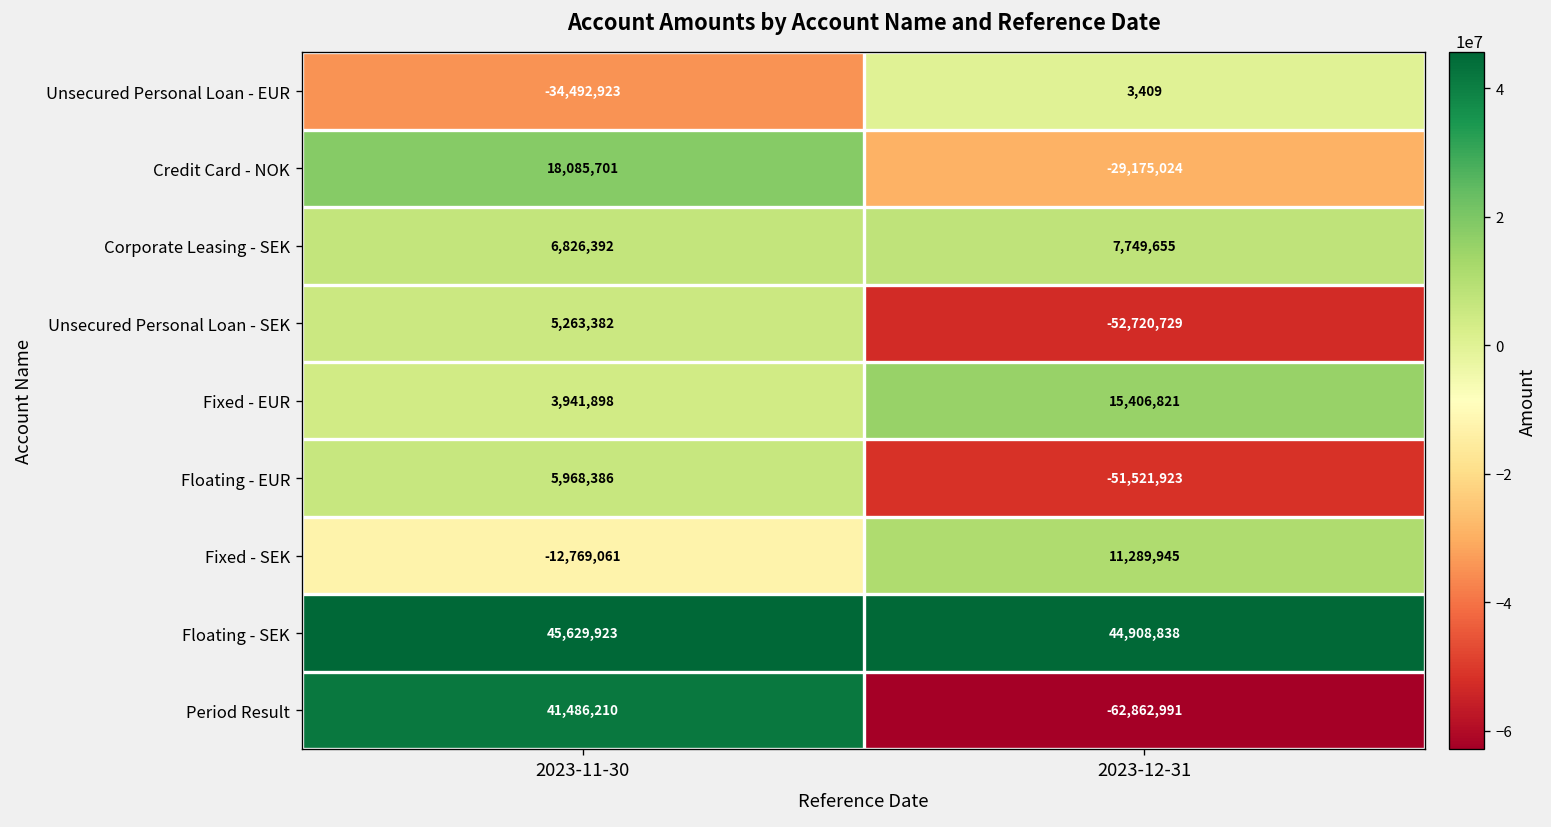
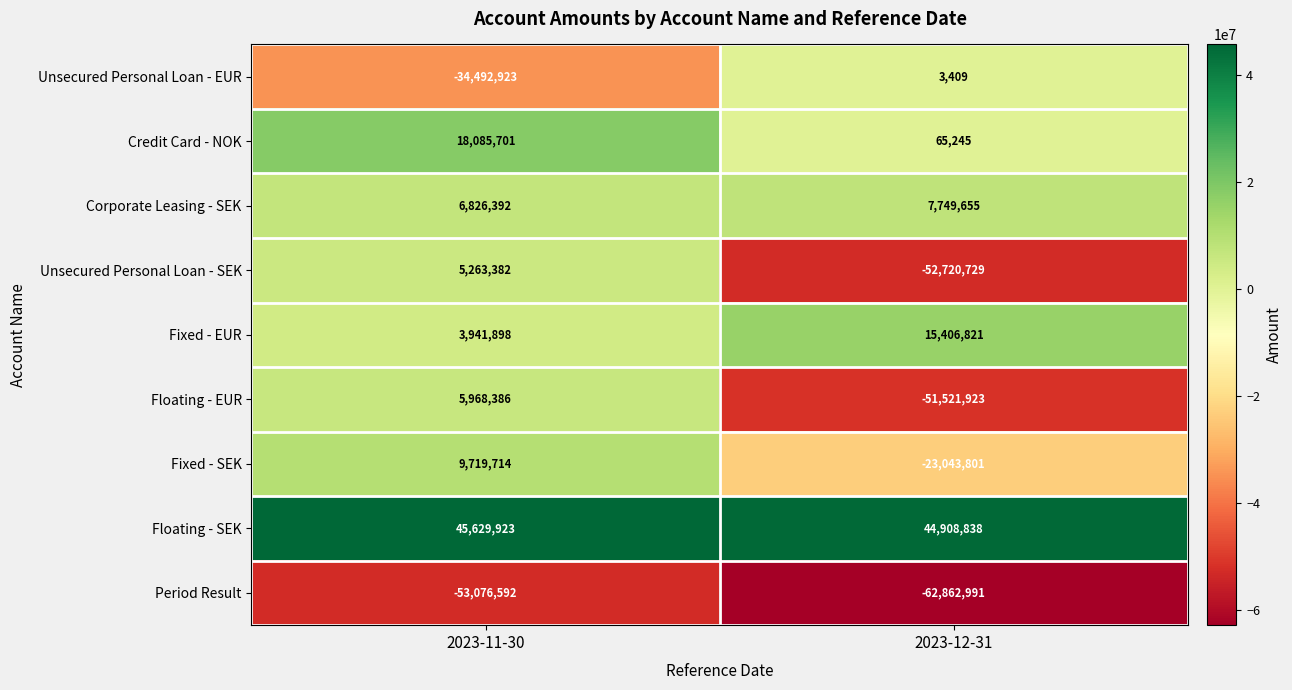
  {
    "Unsecured Personal Loan - EUR": {
      "2023-11-30": "-34,492,923",
      "2023-12-31": "3,409"
    },
    "Credit Card - NOK": {
      "2023-11-30": "18,085,701",
-     "2023-12-31": "-29,175,024"
+     "2023-12-31": "65,245"
    },
    "Corporate Leasing - SEK": {
      "2023-11-30": "6,826,392",
      "2023-12-31": "7,749,655"
    },
    "Unsecured Personal Loan - SEK": {
      "2023-11-30": "5,263,382",
      "2023-12-31": "-52,720,729"
    },
    "Fixed - EUR": {
      "2023-11-30": "3,941,898",
      "2023-12-31": "15,406,821"
    },
    "Floating - EUR": {
      "2023-11-30": "5,968,386",
      "2023-12-31": "-51,521,923"
    },
    "Fixed - SEK": {
-     "2023-11-30": "-12,769,061",
-     "2023-12-31": "11,289,945"
+     "2023-11-30": "9,719,714",
+     "2023-12-31": "-23,043,801"
    },
    "Floating - SEK": {
      "2023-11-30": "45,629,923",
      "2023-12-31": "44,908,838"
    },
    "Period Result": {
-     "2023-11-30": "41,486,210",
+     "2023-11-30": "-53,076,592",
      "2023-12-31": "-62,862,991"
    }
  }
